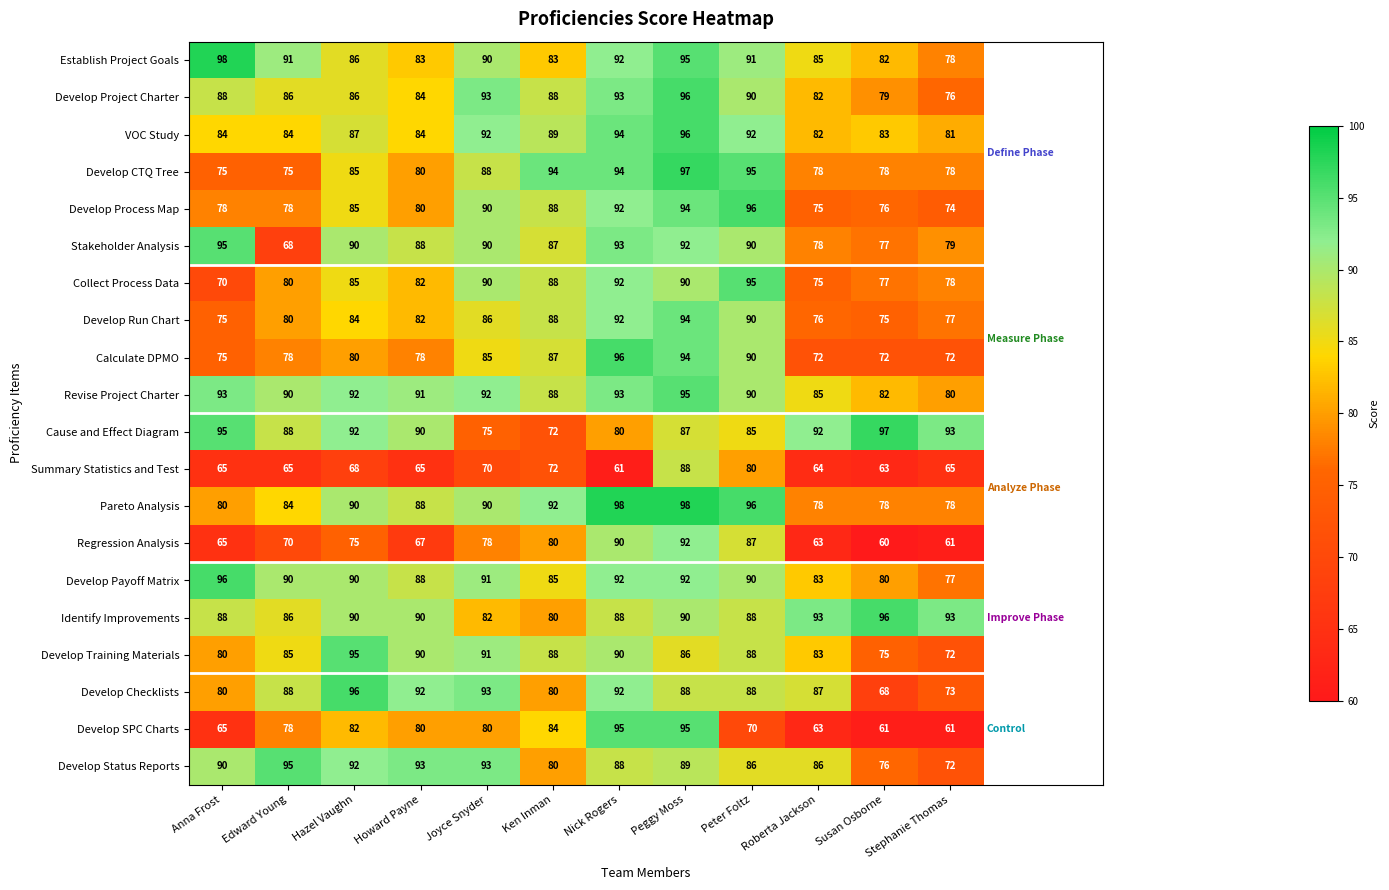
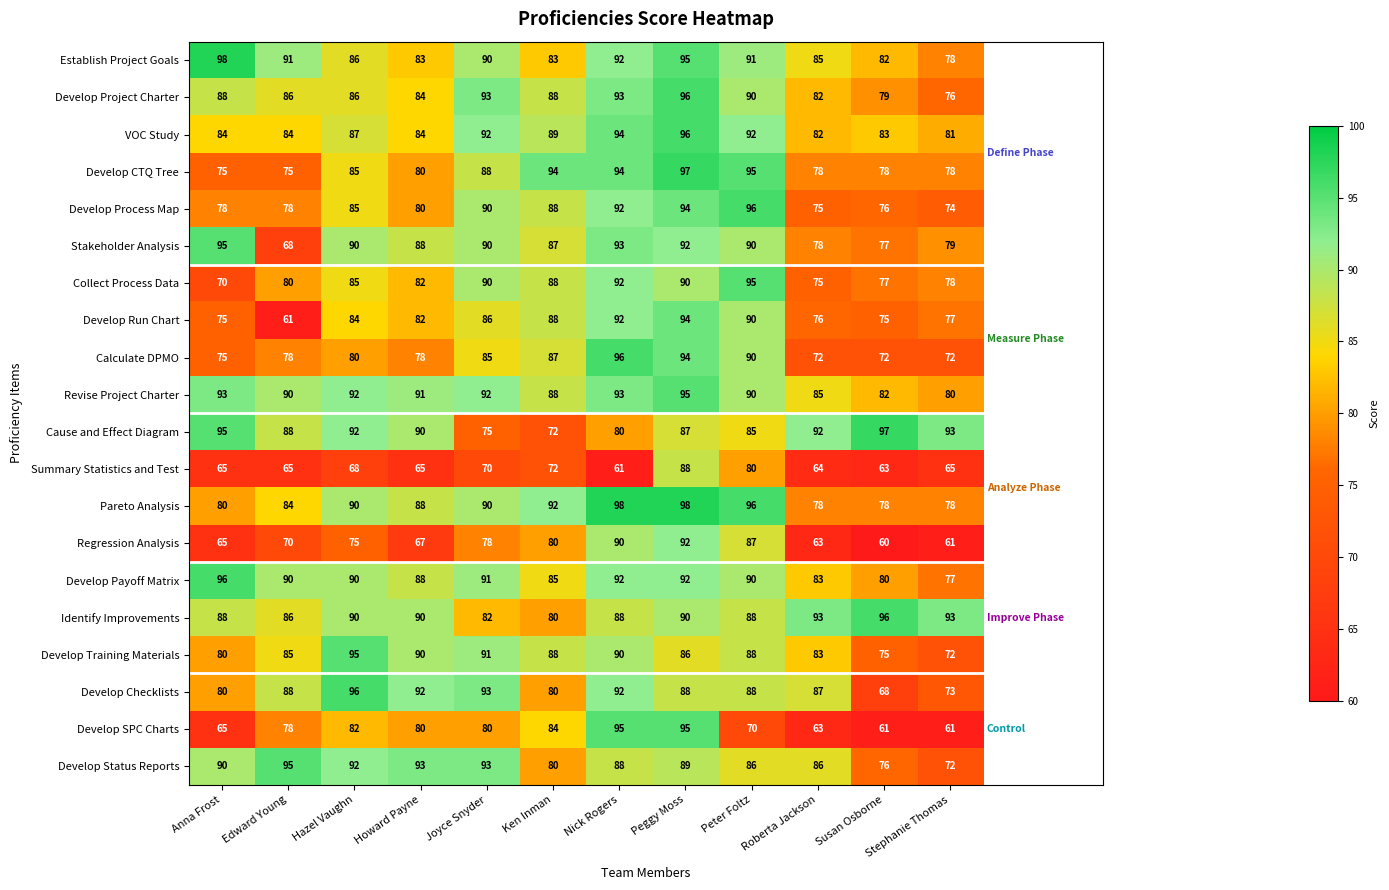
  {
    "Develop Run Chart": {
      "Anna Frost": 75,
-     "Edward Young": 80,
+     "Edward Young": 61,
      "Hazel Vaughn": 84,
      "Howard Payne": 82,
      "Joyce Snyder": 86,
      "Ken Inman": 88,
      "Nick Rogers": 92,
      "Peggy Moss": 94,
      "Peter Foltz": 90,
      "Roberta Jackson": 76,
      "Susan Osborne": 75,
      "Stephanie Thomas": 77
    }
  }
